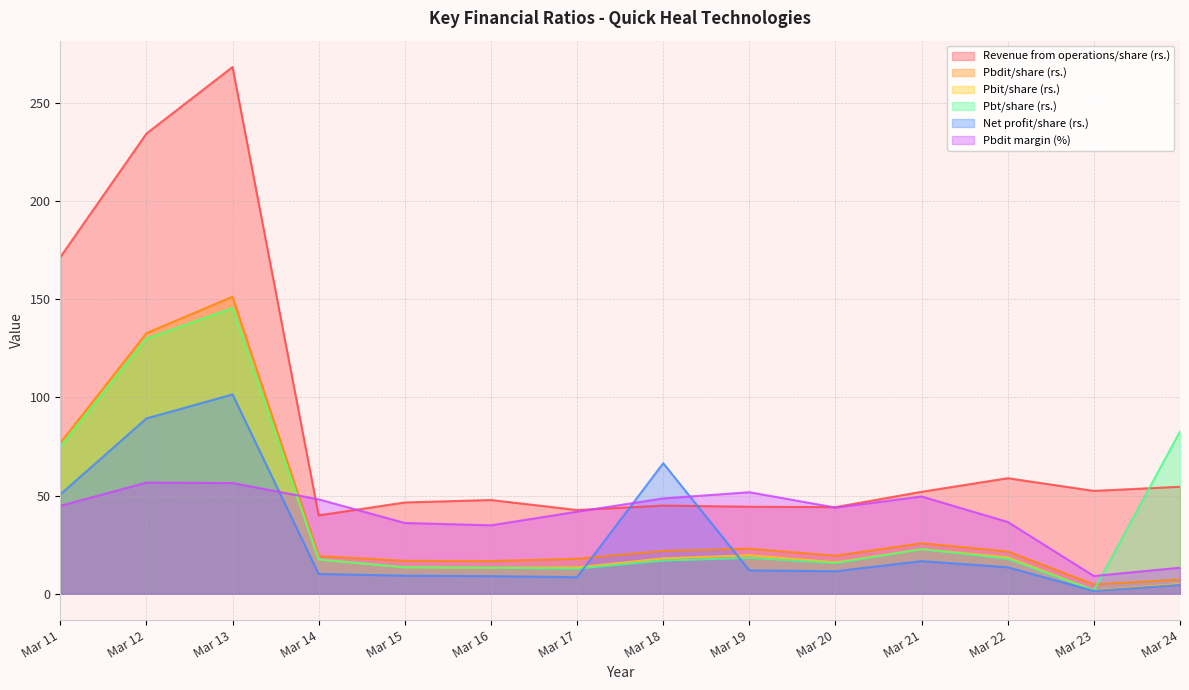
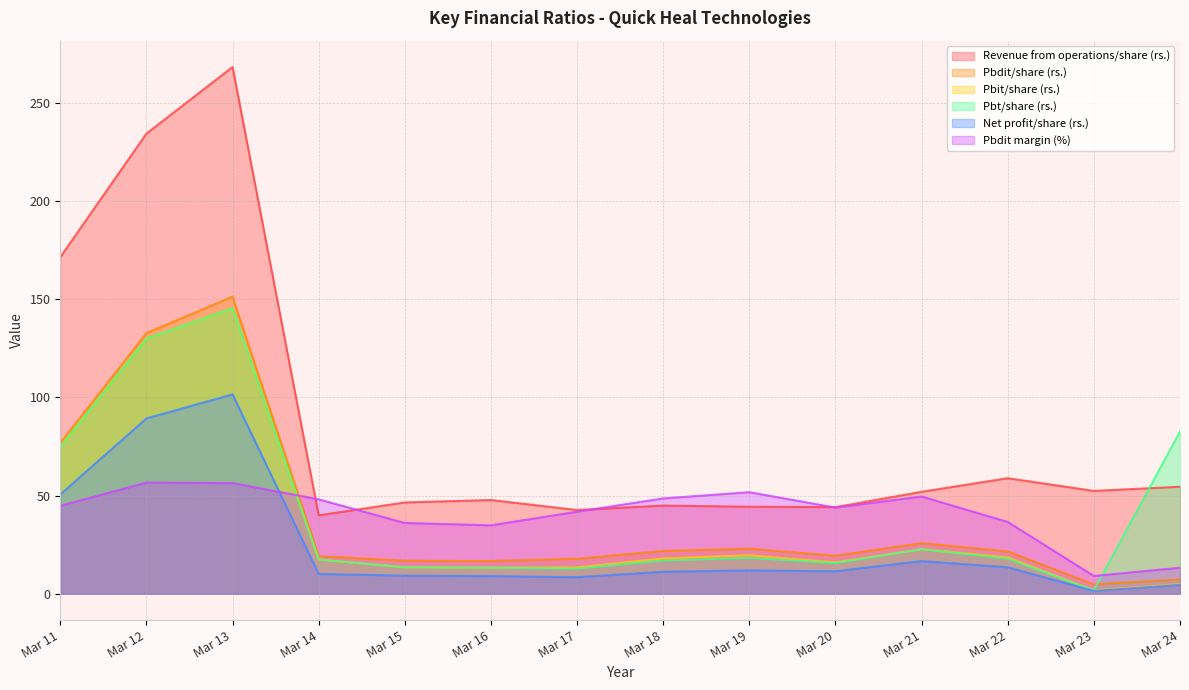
  {
    "Pbt/share (rs.)": {
      "Mar 19": 18,
      "Mar 24": 83
    },
    "Net profit/share (rs.)": {
      "Mar 11": 51,
      "Mar 12": 89,
      "Mar 13": 102,
      "Mar 14": 10,
      "Mar 15": 9,
      "Mar 16": 9,
      "Mar 17": 8,
-     "Mar 18": 67,
+     "Mar 18": 11,
      "Mar 19": 12,
      "Mar 20": 11,
      "Mar 21": 17,
      "Mar 22": 13
    },
    "Pbdit margin (%)": {
      "Mar 11": 45,
      "Mar 12": 57,
      "Mar 13": 56,
      "Mar 14": 48,
      "Mar 15": 36,
      "Mar 16": 35,
      "Mar 18": 49,
      "Mar 19": 52,
      "Mar 21": 50,
      "Mar 22": 37,
      "Mar 23": 9,
      "Mar 24": 13
    }
  }
